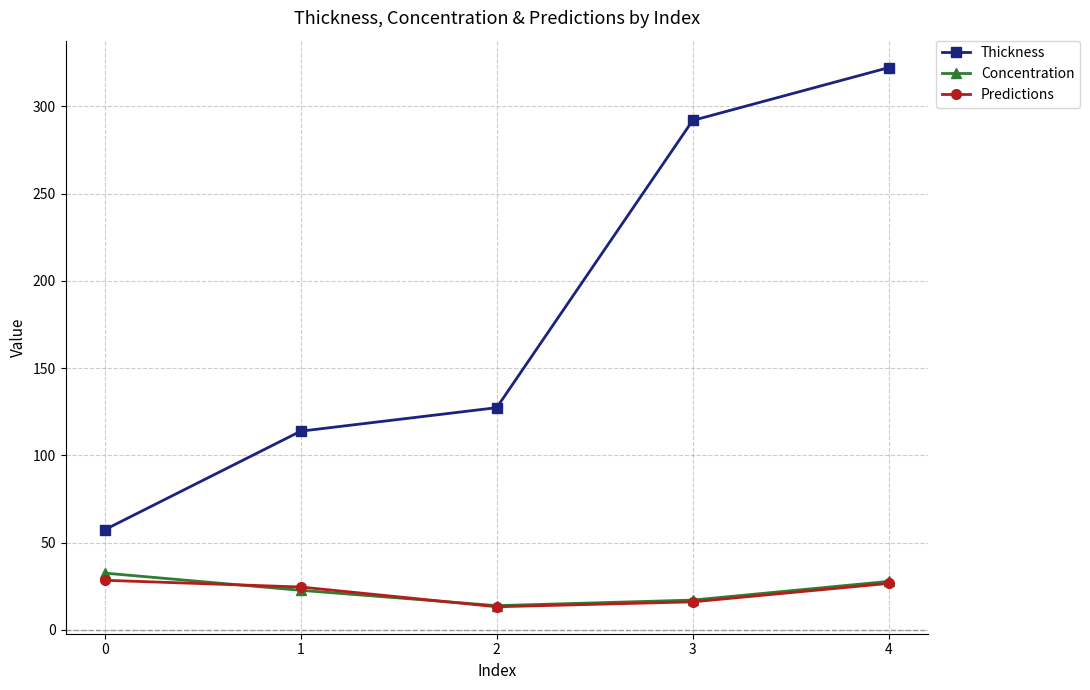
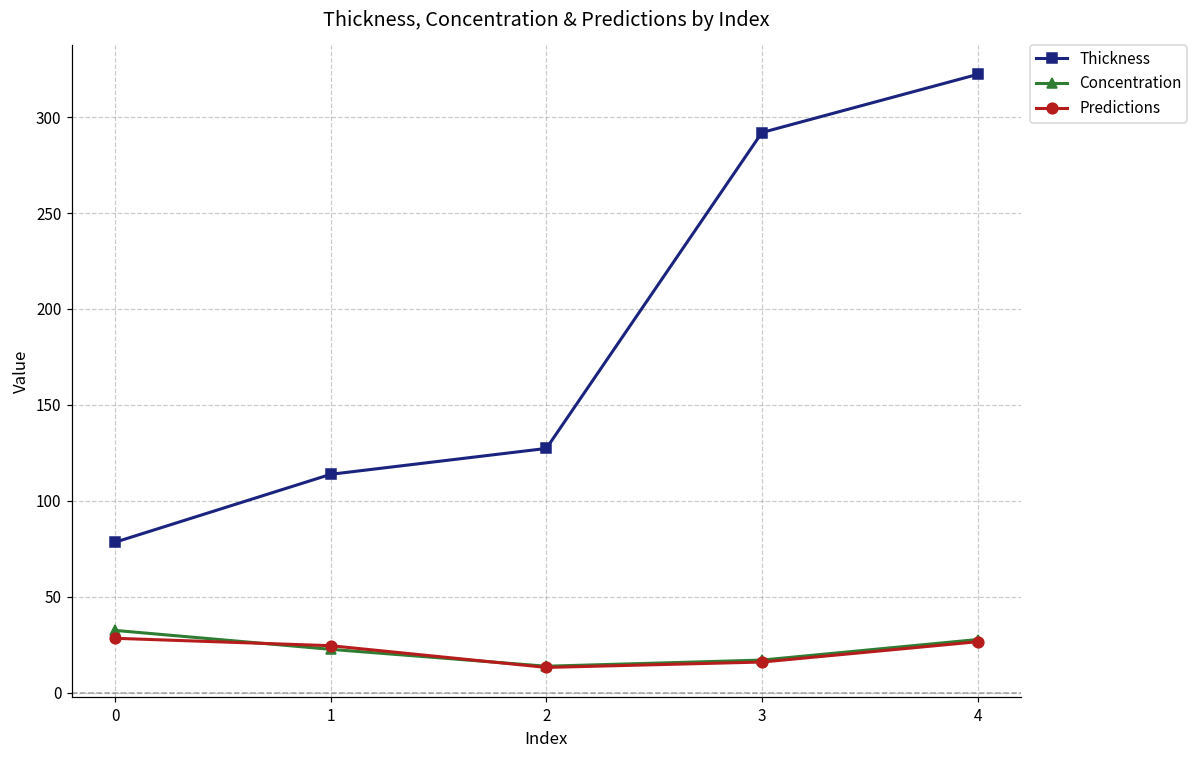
  {
    "Thickness": {
-     "0": 57,
+     "0": 78,
      "1": 114,
      "2": 127,
      "3": 292,
      "4": 322
    },
    "Concentration": {
      "0": 32,
      "1": 23
    },
    "Predictions": {
      "0": 28,
      "1": 24
    }
  }
